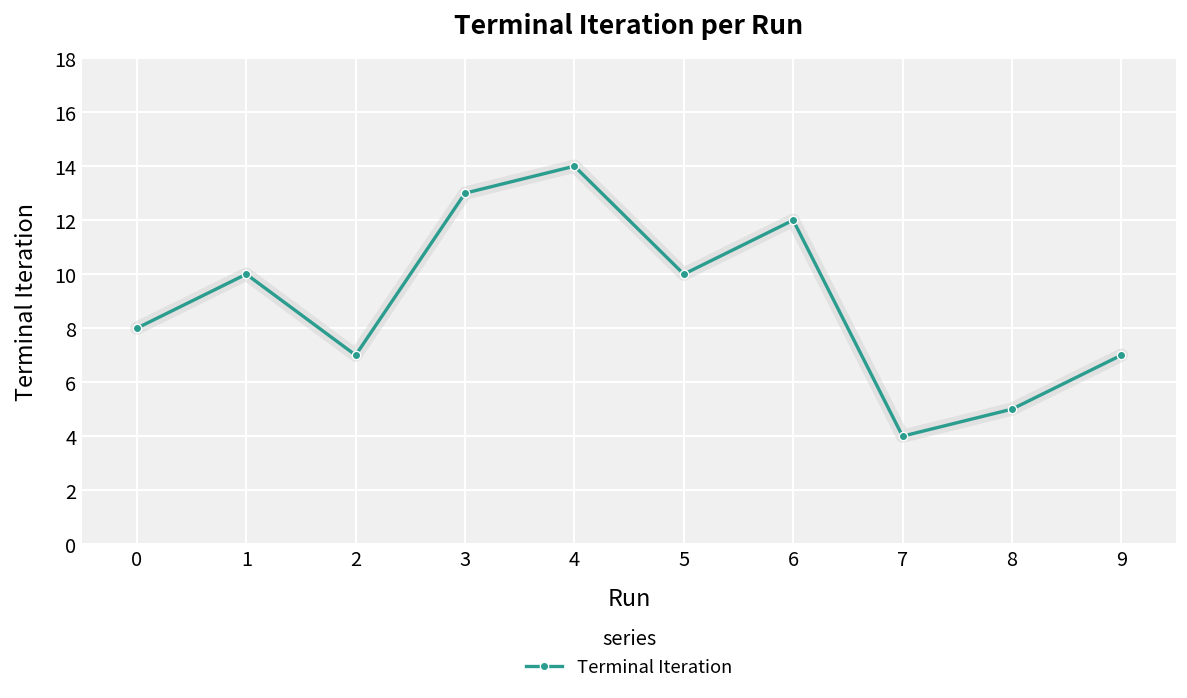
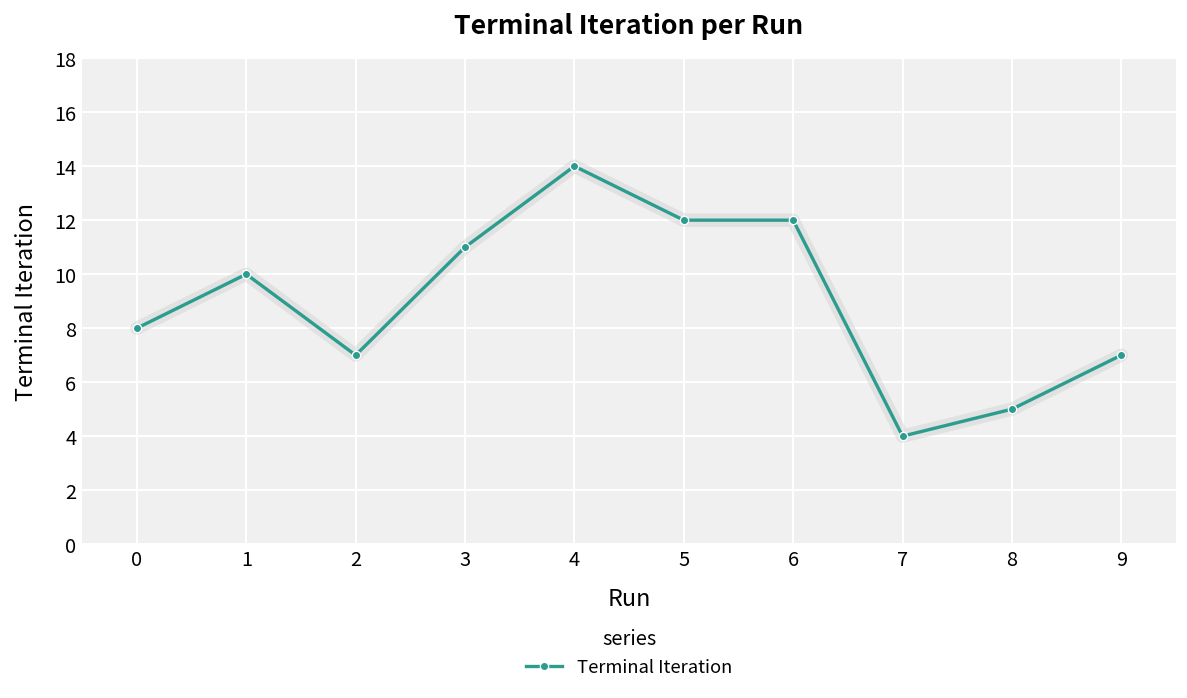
  {
    "0": 8,
    "1": 10,
    "2": 7,
-   "3": 13,
+   "3": 11,
    "4": 14,
-   "5": 10,
+   "5": 12,
    "6": 12,
    "7": 4,
    "8": 5,
    "9": 7
  }
